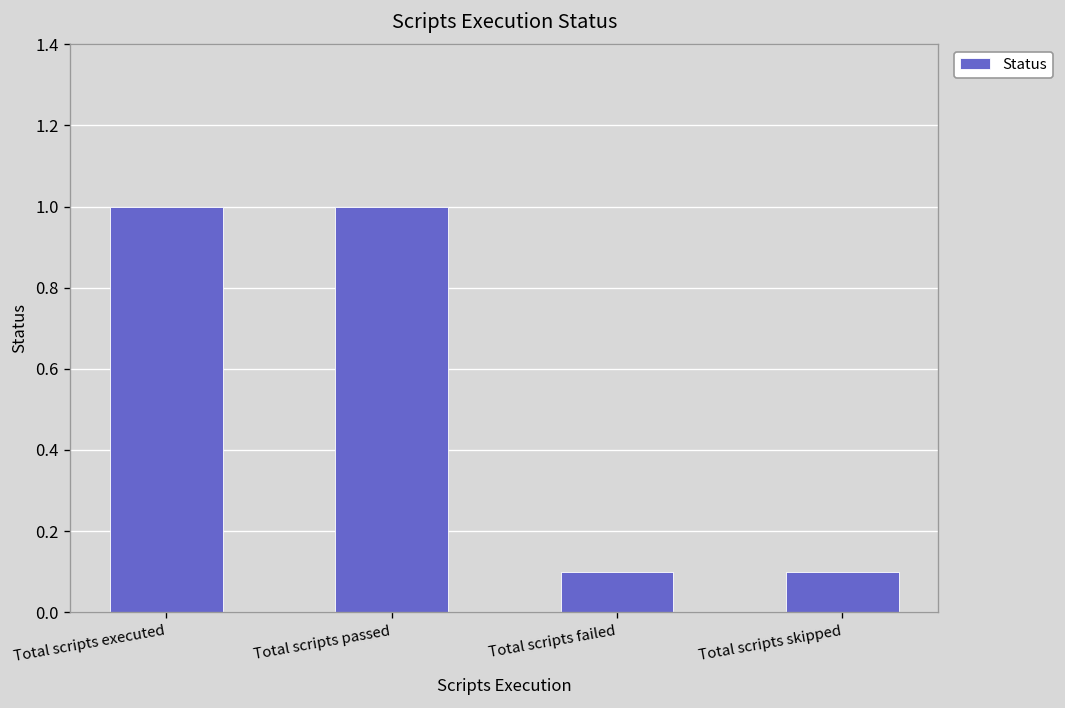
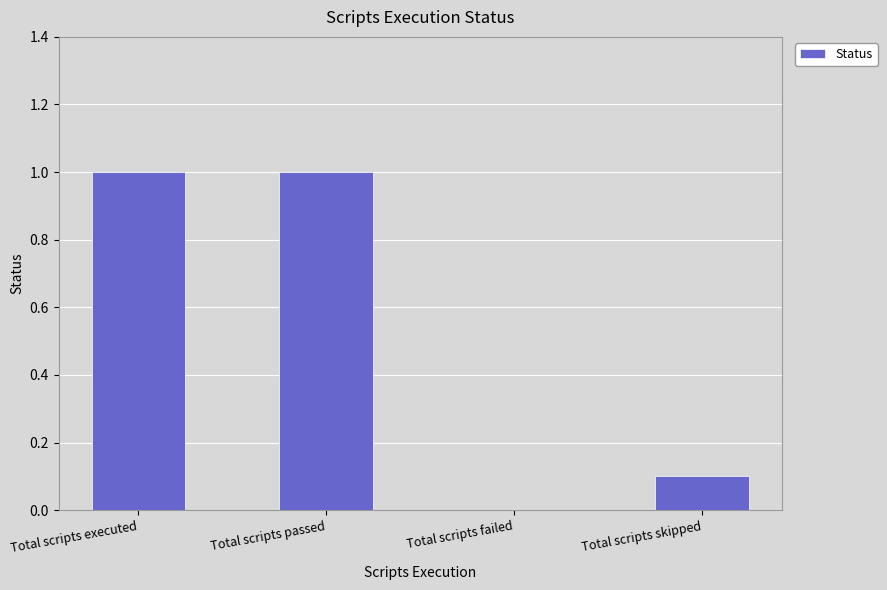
  {
    "Total scripts executed": 1.0,
    "Total scripts passed": 1.0,
-   "Total scripts failed": 0.1,
+   "Total scripts failed": 0.0,
    "Total scripts skipped": 0.1
  }
